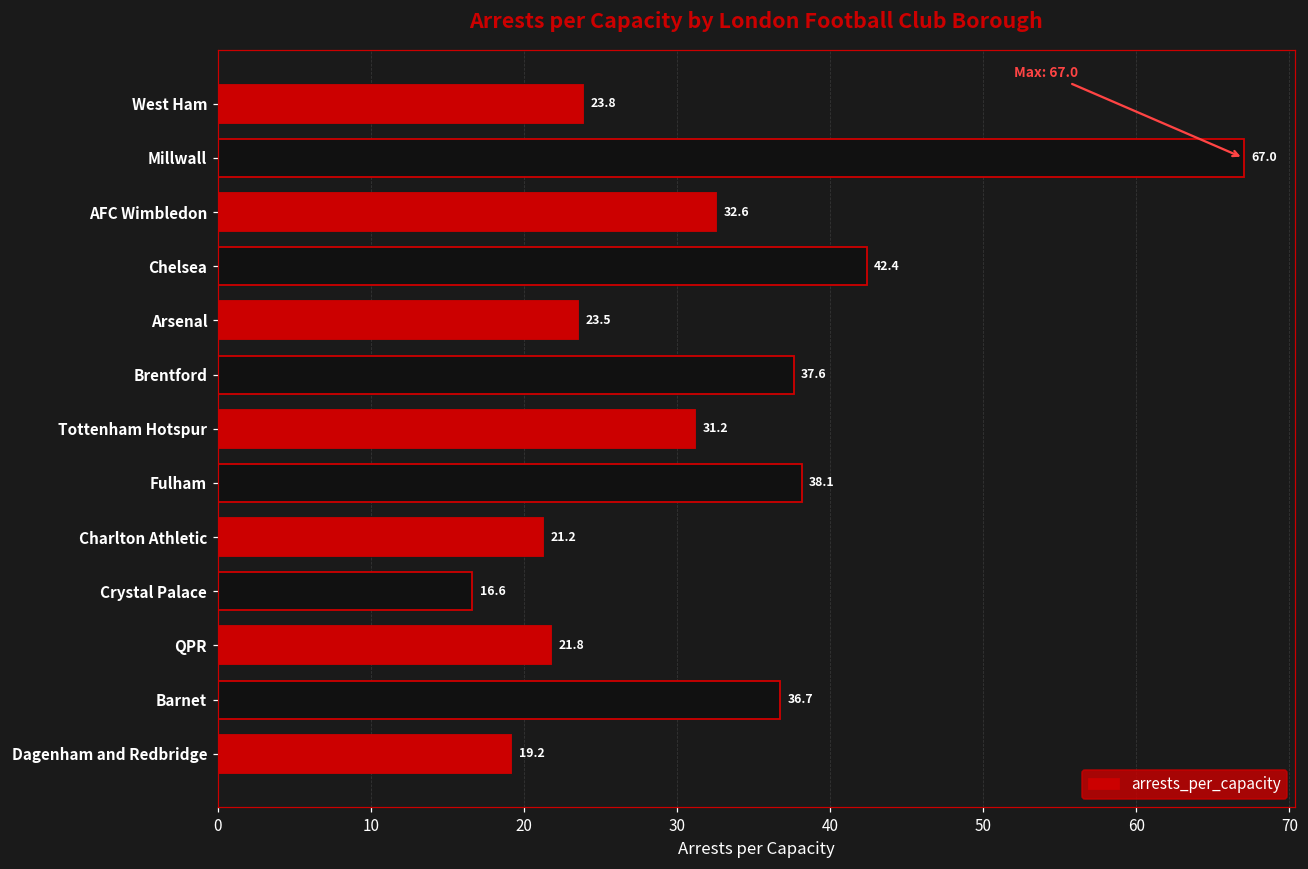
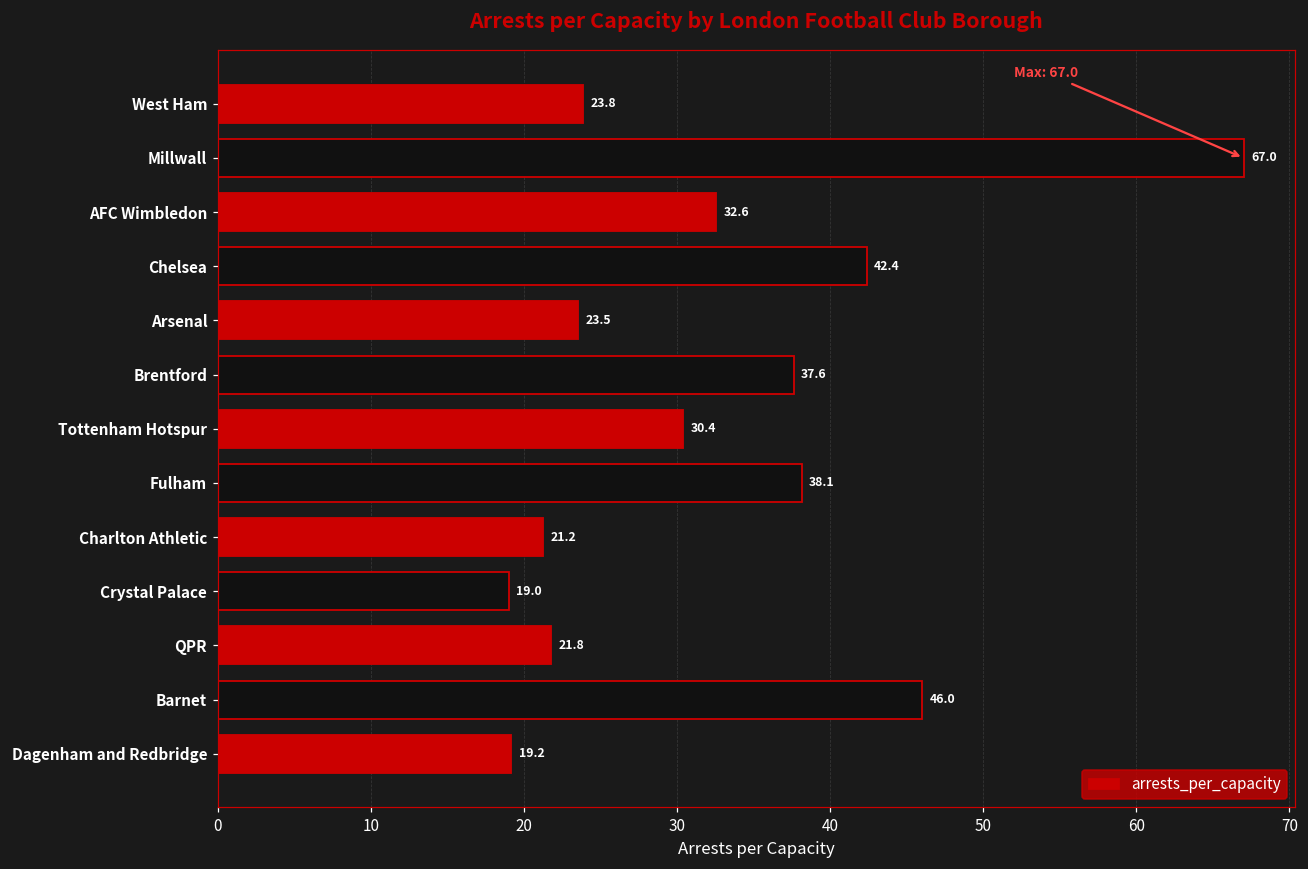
  {
    "West Ham": 23.8,
    "Millwall": 67.0,
    "AFC Wimbledon": 32.6,
    "Chelsea": 42.4,
    "Arsenal": 23.5,
    "Brentford": 37.6,
-   "Tottenham Hotspur": 31.2,
+   "Tottenham Hotspur": 30.4,
    "Fulham": 38.1,
    "Charlton Athletic": 21.2,
-   "Crystal Palace": 16.6,
+   "Crystal Palace": 19.0,
    "QPR": 21.8,
-   "Barnet": 36.7,
+   "Barnet": 46.0,
    "Dagenham and Redbridge": 19.2
  }
